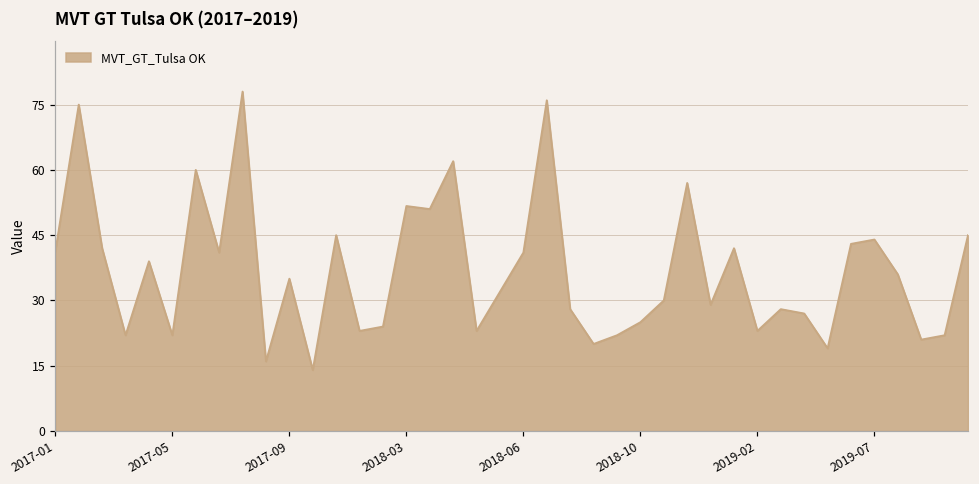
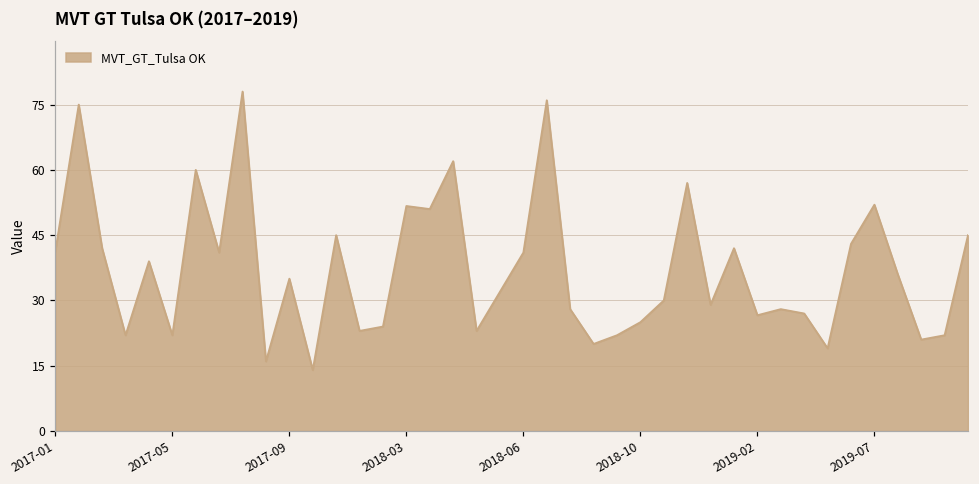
  {
    "2017-01": 41,
    "2017-05": 22,
    "2017-09": 35,
    "2018-03": 52,
    "2018-06": 41,
    "2018-10": 25,
-   "2019-02": 23,
-   "2019-07": 44
+   "2019-02": 27,
+   "2019-07": 52
  }
